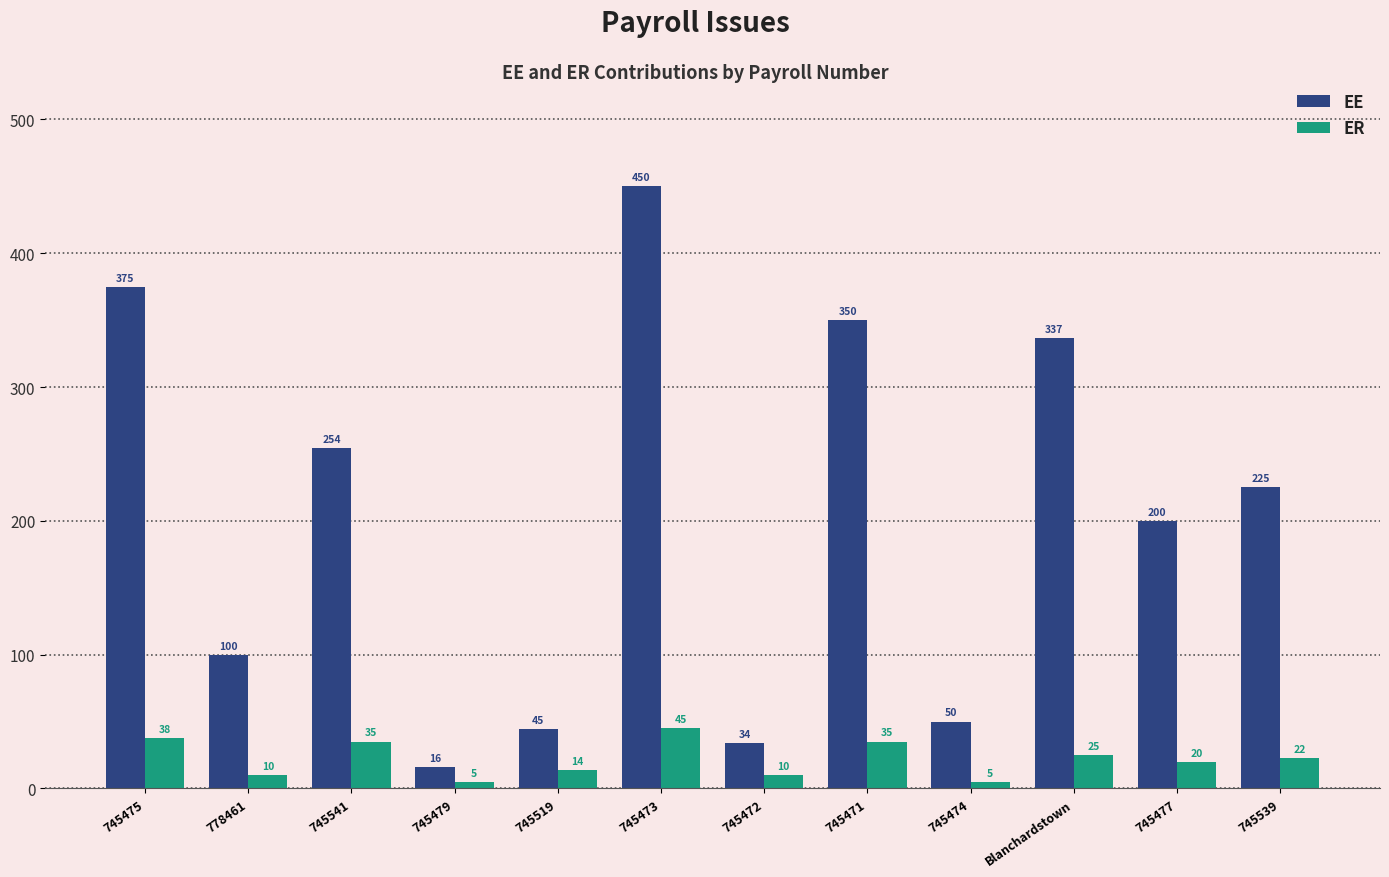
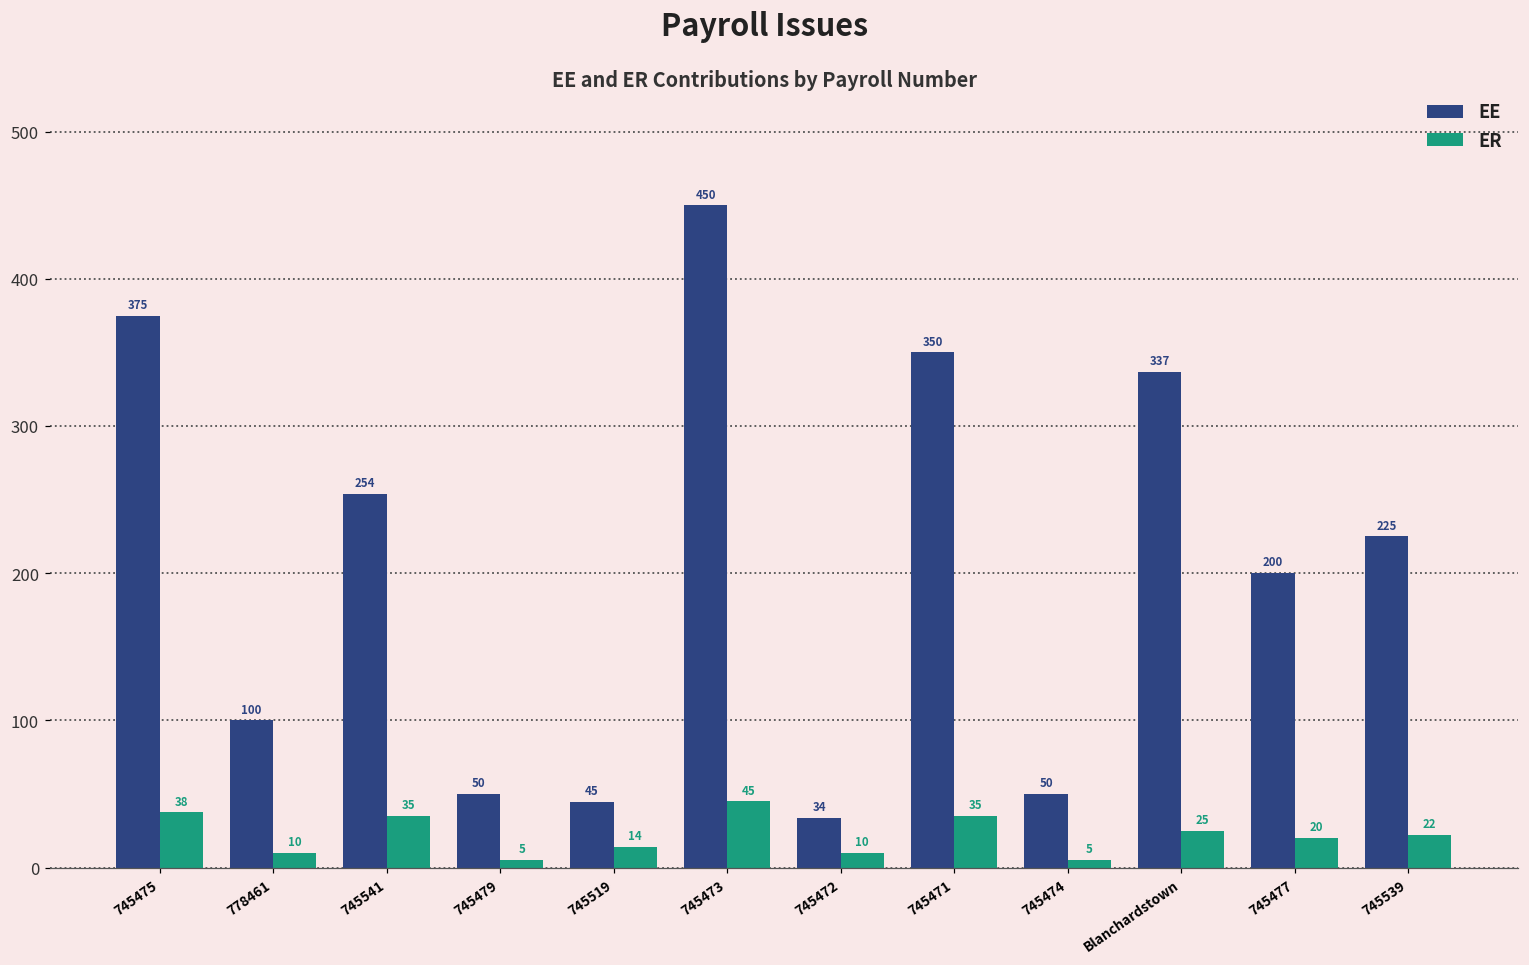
  {
    "EE": {
      "745475": 375,
      "778461": 100,
      "745541": 254,
-     "745479": 16,
+     "745479": 50,
      "745519": 45,
      "745473": 450,
      "745472": 34,
      "745471": 350,
      "745474": 50,
      "Blanchardstown": 337,
      "745477": 200,
      "745539": 225
    },
    "ER": {
      "745475": 38,
      "778461": 10,
      "745541": 35,
      "745479": 5,
      "745519": 14,
      "745473": 45,
      "745472": 10,
      "745471": 35,
      "745474": 5,
      "Blanchardstown": 25,
      "745477": 20,
      "745539": 22
    }
  }
